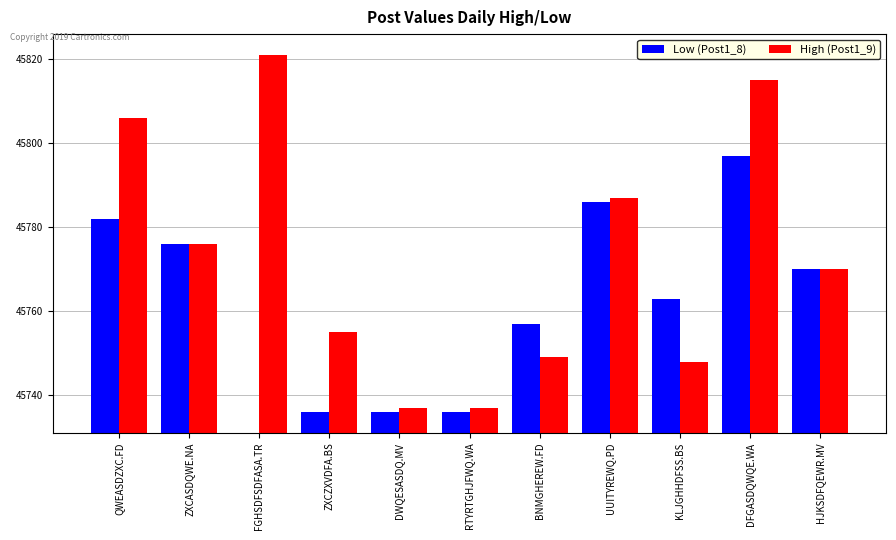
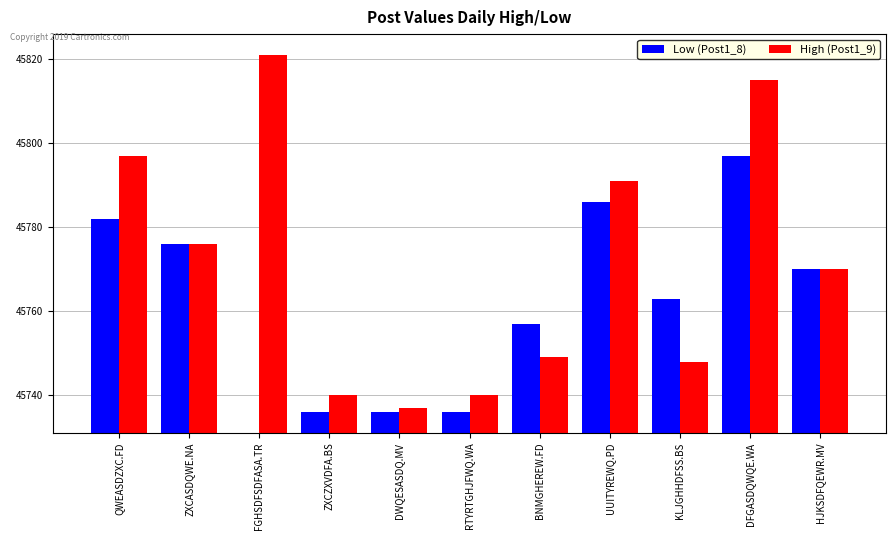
  {
    "High (Post1_9)": {
-     "QWEASDZXC.FD": 45806,
+     "QWEASDZXC.FD": 45797,
      "ZXCASDQWE.NA": 45776,
      "FGHSDFSDFASA.TR": 45821,
-     "ZXCZXVDFA.BS": 45755,
+     "ZXCZXVDFA.BS": 45740,
      "DWQESASDQ.MV": 45737,
-     "RTYRTGHJFWQ.WA": 45737,
+     "RTYRTGHJFWQ.WA": 45740,
      "BNMGHEREW.FD": 45749,
-     "UUITYREWQ.PD": 45787,
+     "UUITYREWQ.PD": 45791,
      "KLJGHHDFSS.BS": 45748,
      "DFGASDQWQE.WA": 45815,
      "HJKSDFQEWR.MV": 45770
    }
  }
